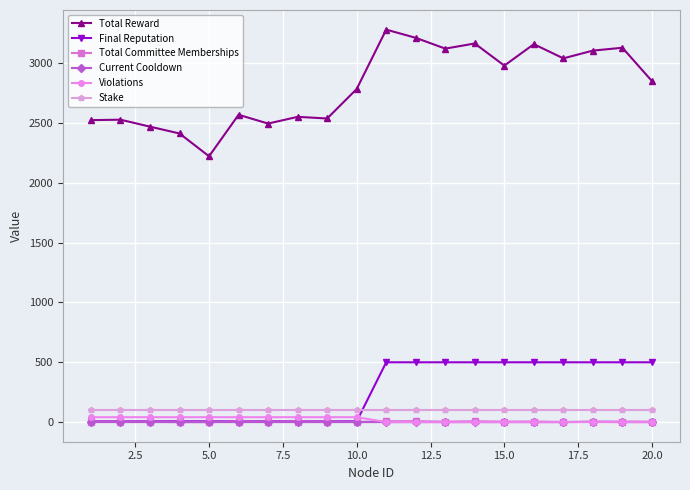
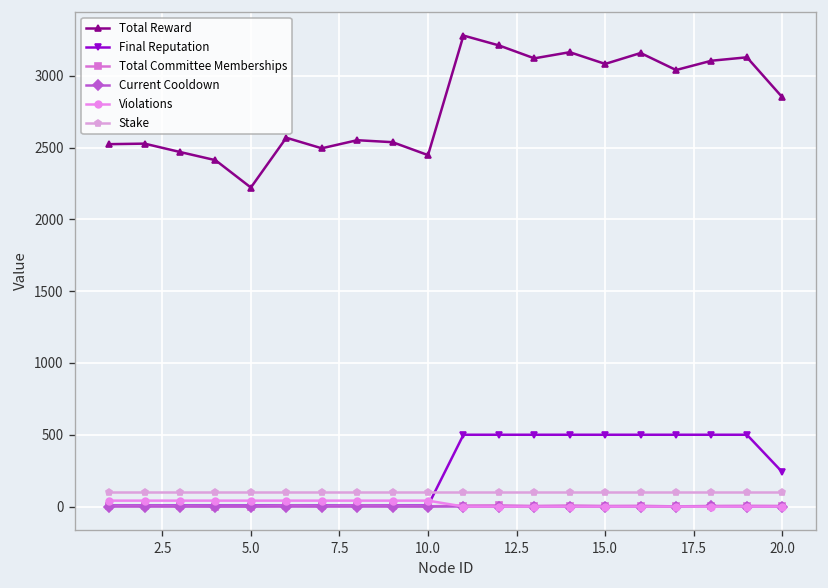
  {
    "Total Reward": {
      "5.0": 2220,
-     "10.0": 2780,
-     "15.0": 2980,
+     "10.0": 2450,
+     "15.0": 3080,
      "20.0": 2850
    },
    "Final Reputation": {
      "15.0": 500,
-     "20.0": 500
+     "20.0": 240
    }
  }
